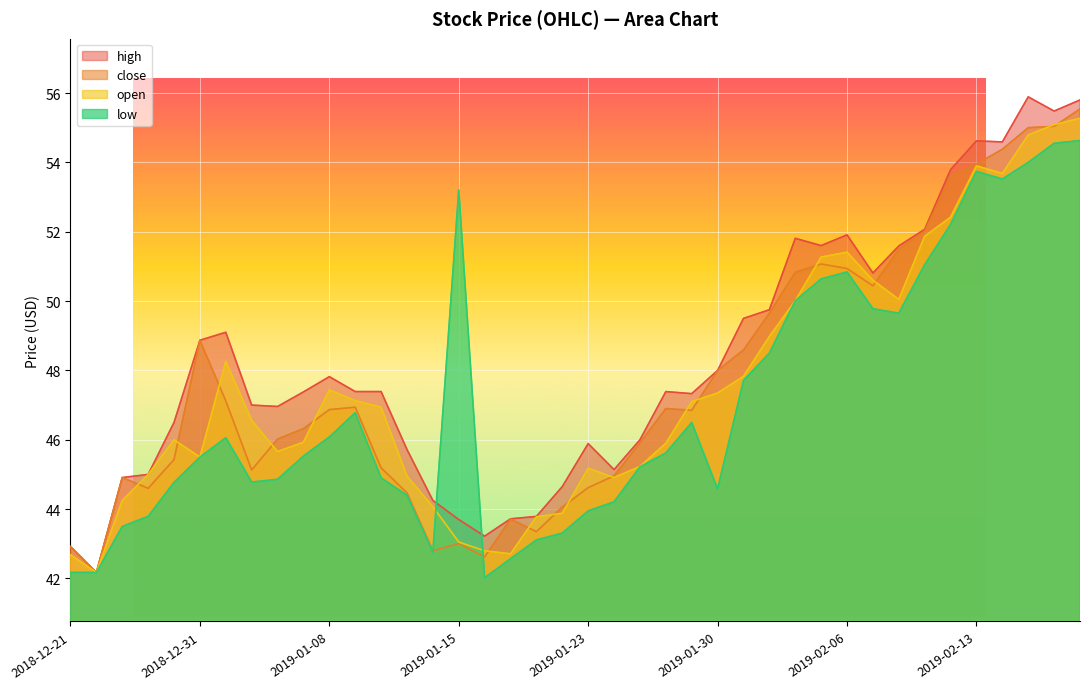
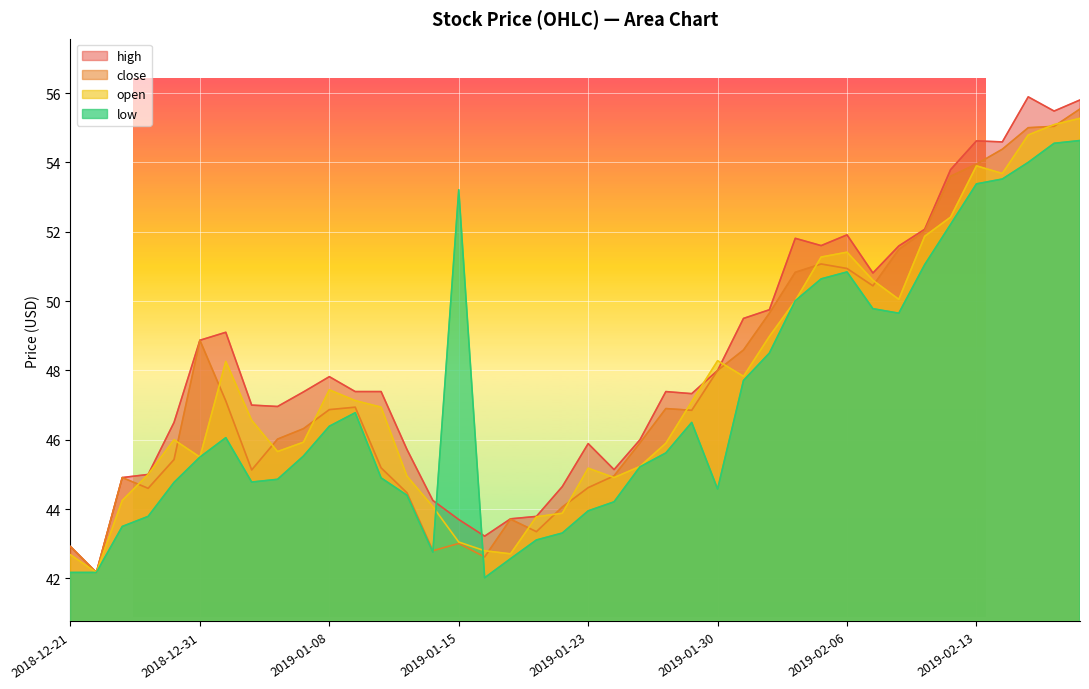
  {
    "open": {
      "2018-12-21": 42.7,
      "2019-01-08": 47.4,
      "2019-01-23": 45.2,
-     "2019-01-30": 47.4,
+     "2019-01-30": 48.3,
      "2019-02-06": 51.4
    },
    "low": {
      "2018-12-21": 42.2,
-     "2019-01-08": 46.1,
+     "2019-01-08": 46.4,
      "2019-01-15": 53.2,
      "2019-01-23": 44.0,
      "2019-01-30": 44.6,
      "2019-02-06": 50.8,
-     "2019-02-13": 53.7
+     "2019-02-13": 53.4
    }
  }
